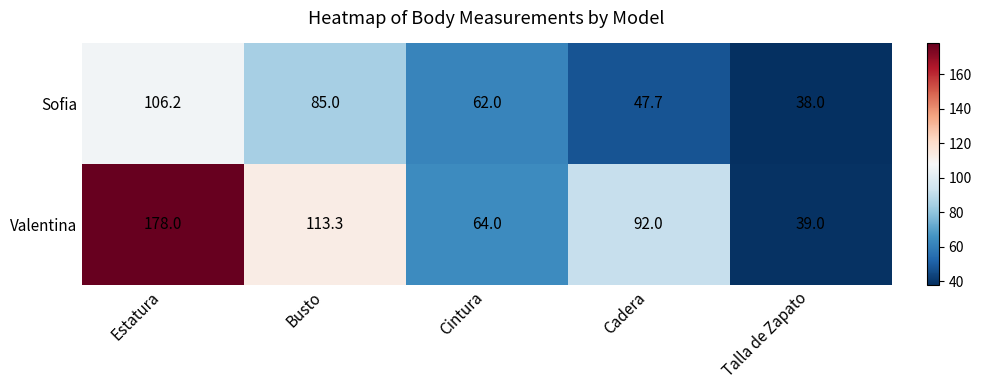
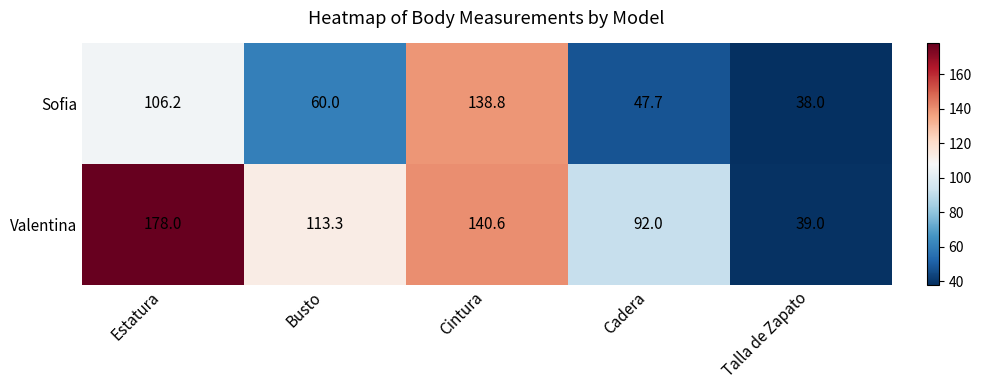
  {
    "Sofia": {
      "Estatura": 106.2,
-     "Busto": 85.0,
-     "Cintura": 62.0,
+     "Busto": 60.0,
+     "Cintura": 138.8,
      "Cadera": 47.7,
      "Talla de Zapato": 38.0
    },
    "Valentina": {
      "Estatura": 178.0,
      "Busto": 113.3,
-     "Cintura": 64.0,
+     "Cintura": 140.6,
      "Cadera": 92.0,
      "Talla de Zapato": 39.0
    }
  }
